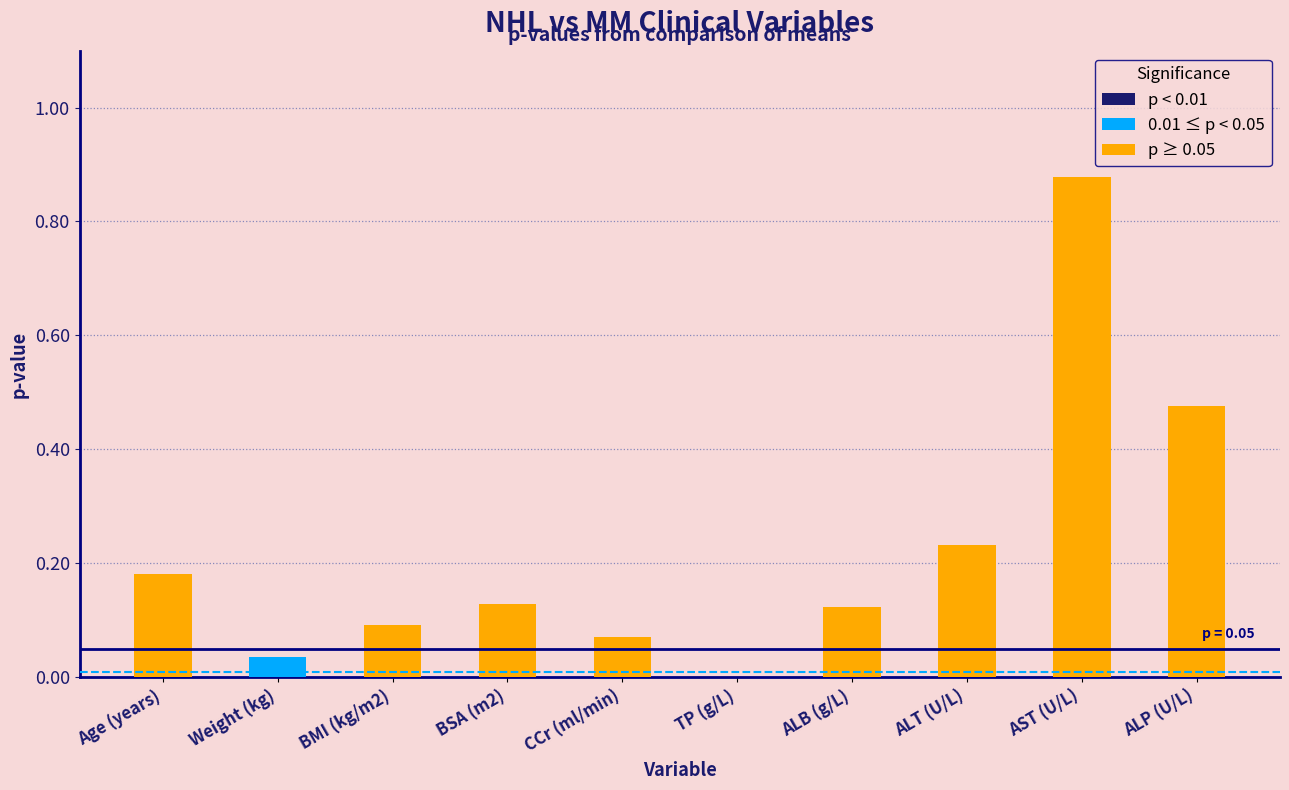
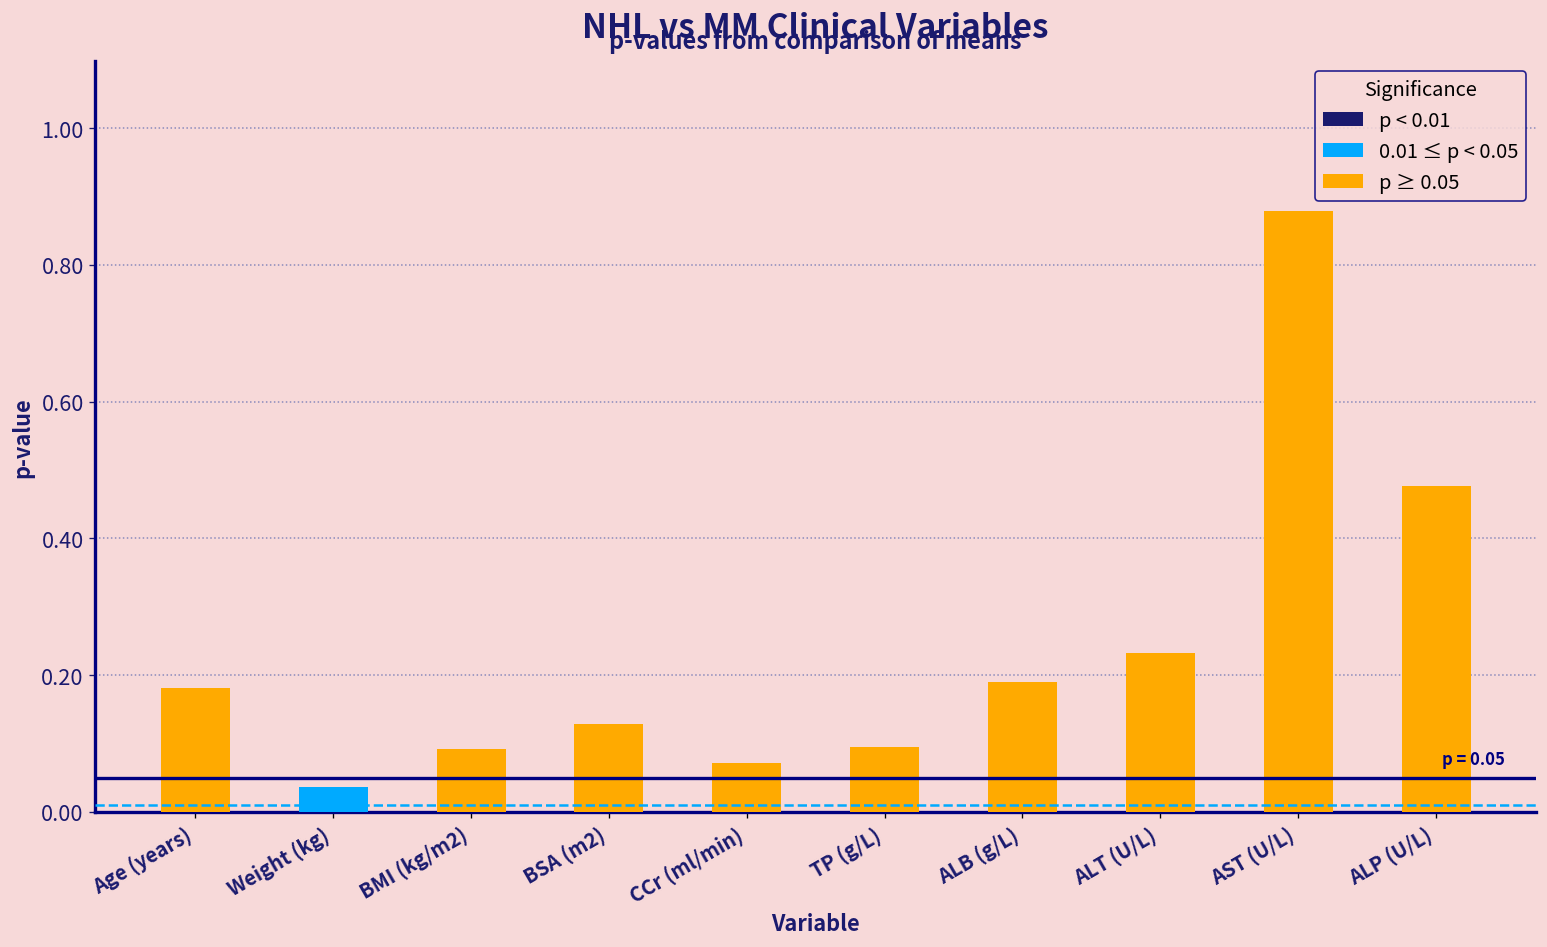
  {
    "Age (years)": 0.18,
    "Weight (kg)": 0.04,
    "BMI (kg/m2)": 0.09,
    "BSA (m2)": 0.13,
    "CCr (ml/min)": 0.07,
-   "TP (g/L)": 0.00,
-   "ALB (g/L)": 0.12,
+   "TP (g/L)": 0.10,
+   "ALB (g/L)": 0.19,
    "ALT (U/L)": 0.23,
    "AST (U/L)": 0.88,
    "ALP (U/L)": 0.48
  }
